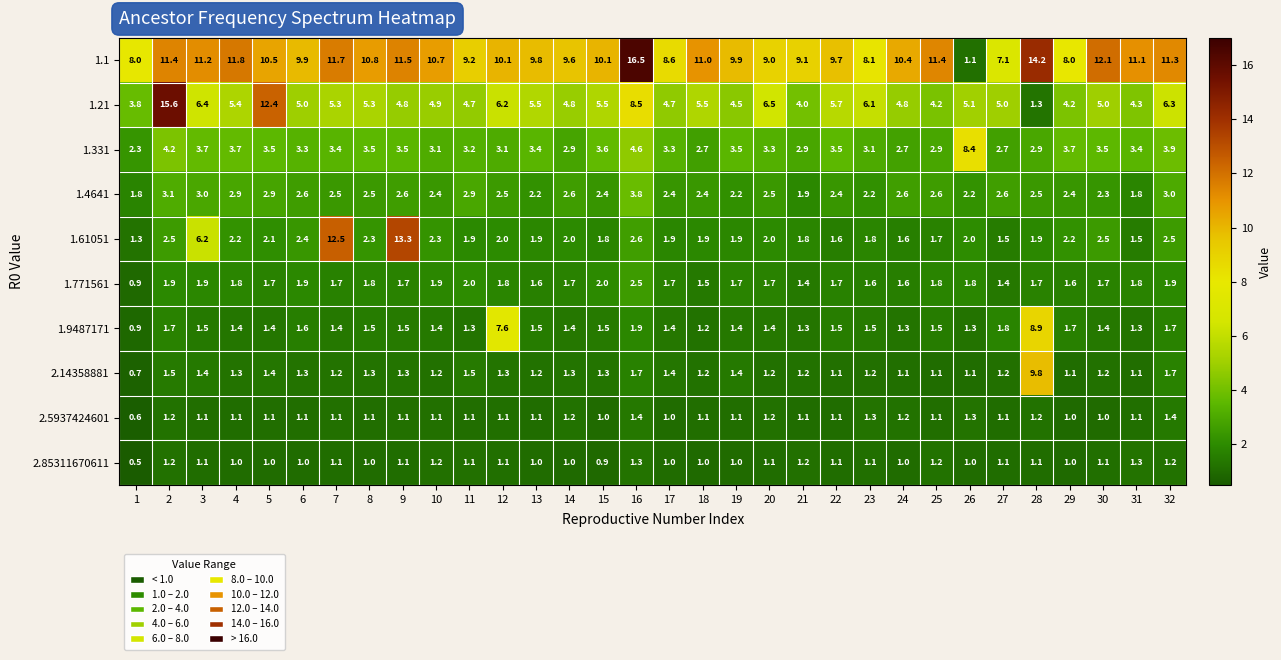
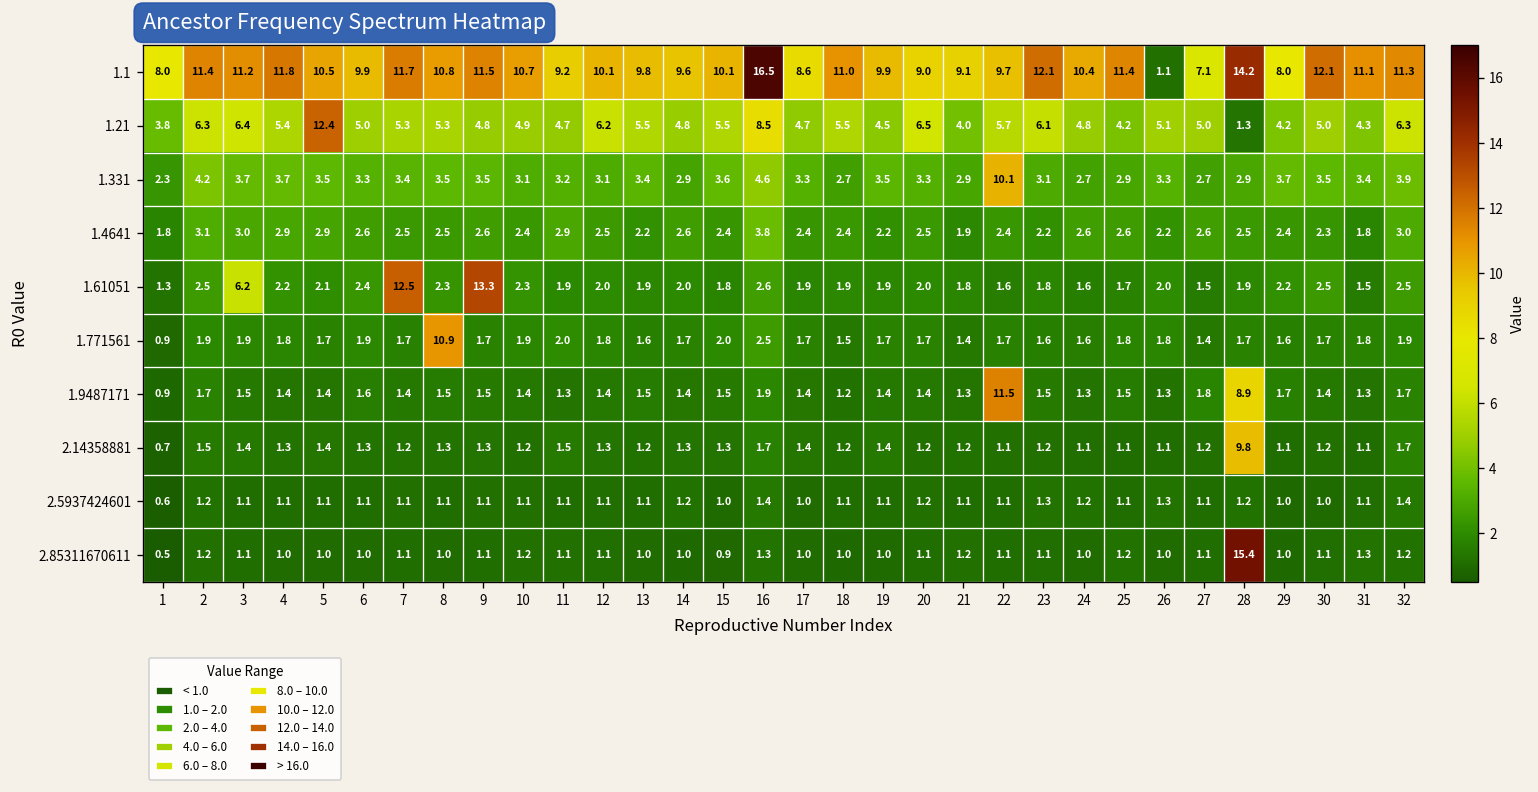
  {
    "1.1": {
      "1": 8.0,
      "2": 11.4,
      "3": 11.2,
      "4": 11.8,
      "5": 10.5,
      "6": 9.9,
      "7": 11.7,
      "8": 10.8,
      "9": 11.5,
      "10": 10.7,
      "11": 9.2,
      "12": 10.1,
      "13": 9.8,
      "14": 9.6,
      "15": 10.1,
      "16": 16.5,
      "17": 8.6,
      "18": 11.0,
      "19": 9.9,
      "20": 9.0,
      "21": 9.1,
      "22": 9.7,
-     "23": 8.1,
+     "23": 12.1,
      "24": 10.4,
      "25": 11.4,
      "26": 1.1,
      "27": 7.1,
      "28": 14.2,
      "29": 8.0,
      "30": 12.1,
      "31": 11.1,
      "32": 11.3
    },
    "1.21": {
      "1": 3.8,
-     "2": 15.6,
+     "2": 6.3,
      "3": 6.4,
      "4": 5.4,
      "5": 12.4,
      "6": 5.0,
      "7": 5.3,
      "8": 5.3,
      "9": 4.8,
      "10": 4.9,
      "11": 4.7,
      "12": 6.2,
      "13": 5.5,
      "14": 4.8,
      "15": 5.5,
      "16": 8.5,
      "17": 4.7,
      "18": 5.5,
      "19": 4.5,
      "20": 6.5,
      "21": 4.0,
      "22": 5.7,
      "23": 6.1,
      "24": 4.8,
      "25": 4.2,
      "26": 5.1,
      "27": 5.0,
      "28": 1.3,
      "29": 4.2,
      "30": 5.0,
      "31": 4.3,
      "32": 6.3
    },
    "1.331": {
      "1": 2.3,
      "2": 4.2,
      "3": 3.7,
      "4": 3.7,
      "5": 3.5,
      "6": 3.3,
      "7": 3.4,
      "8": 3.5,
      "9": 3.5,
      "10": 3.1,
      "11": 3.2,
      "12": 3.1,
      "13": 3.4,
      "14": 2.9,
      "15": 3.6,
      "16": 4.6,
      "17": 3.3,
      "18": 2.7,
      "19": 3.5,
      "20": 3.3,
      "21": 2.9,
-     "22": 3.5,
+     "22": 10.1,
      "23": 3.1,
      "24": 2.7,
      "25": 2.9,
-     "26": 8.4,
+     "26": 3.3,
      "27": 2.7,
      "28": 2.9,
      "29": 3.7,
      "30": 3.5,
      "31": 3.4,
      "32": 3.9
    },
    "1.771561": {
      "1": 0.9,
      "2": 1.9,
      "3": 1.9,
      "4": 1.8,
      "5": 1.7,
      "6": 1.9,
      "7": 1.7,
-     "8": 1.8,
+     "8": 10.9,
      "9": 1.7,
      "10": 1.9,
      "11": 2.0,
      "12": 1.8,
      "13": 1.6,
      "14": 1.7,
      "15": 2.0,
      "16": 2.5,
      "17": 1.7,
      "18": 1.5,
      "19": 1.7,
      "20": 1.7,
      "21": 1.4,
      "22": 1.7,
      "23": 1.6,
      "24": 1.6,
      "25": 1.8,
      "26": 1.8,
      "27": 1.4,
      "28": 1.7,
      "29": 1.6,
      "30": 1.7,
      "31": 1.8,
      "32": 1.9
    },
    "1.9487171": {
      "1": 0.9,
      "2": 1.7,
      "3": 1.5,
      "4": 1.4,
      "5": 1.4,
      "6": 1.6,
      "7": 1.4,
      "8": 1.5,
      "9": 1.5,
      "10": 1.4,
      "11": 1.3,
-     "12": 7.6,
+     "12": 1.4,
      "13": 1.5,
      "14": 1.4,
      "15": 1.5,
      "16": 1.9,
      "17": 1.4,
      "18": 1.2,
      "19": 1.4,
      "20": 1.4,
      "21": 1.3,
-     "22": 1.5,
+     "22": 11.5,
      "23": 1.5,
      "24": 1.3,
      "25": 1.5,
      "26": 1.3,
      "27": 1.8,
      "28": 8.9,
      "29": 1.7,
      "30": 1.4,
      "31": 1.3,
      "32": 1.7
    },
    "2.85311670611": {
      "1": 0.5,
      "2": 1.2,
      "3": 1.1,
      "4": 1.0,
      "5": 1.0,
      "6": 1.0,
      "7": 1.1,
      "8": 1.0,
      "9": 1.1,
      "10": 1.2,
      "11": 1.1,
      "12": 1.1,
      "13": 1.0,
      "14": 1.0,
      "15": 0.9,
      "16": 1.3,
      "17": 1.0,
      "18": 1.0,
      "19": 1.0,
      "20": 1.1,
      "21": 1.2,
      "22": 1.1,
      "23": 1.1,
      "24": 1.0,
      "25": 1.2,
      "26": 1.0,
      "27": 1.1,
-     "28": 1.1,
+     "28": 15.4,
      "29": 1.0,
      "30": 1.1,
      "31": 1.3,
      "32": 1.2
    }
  }
